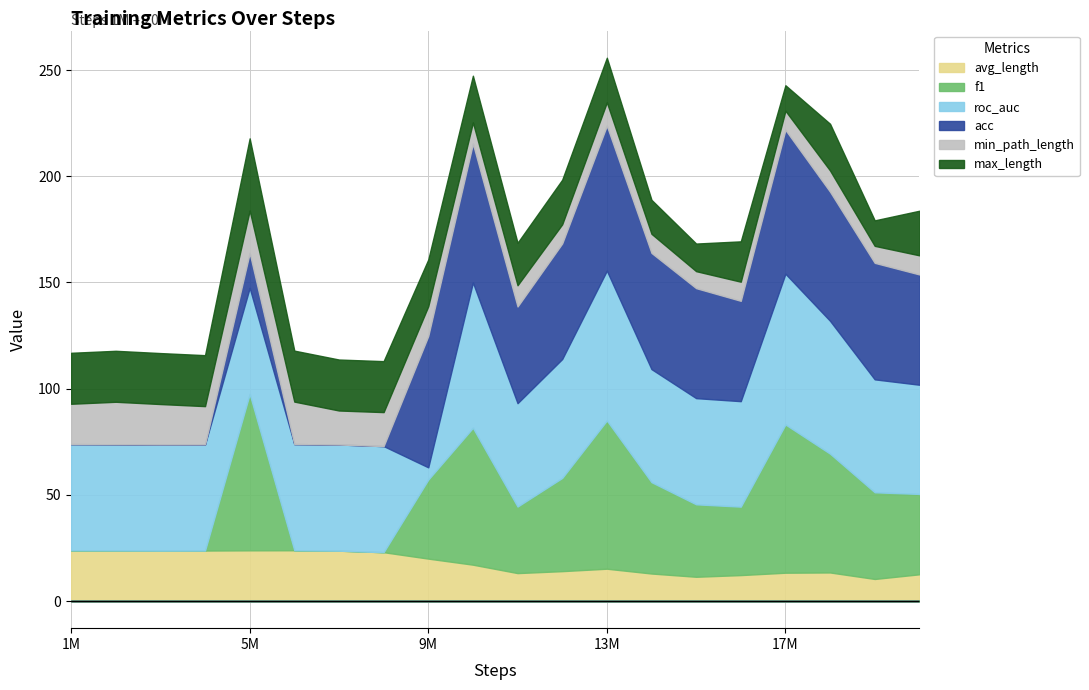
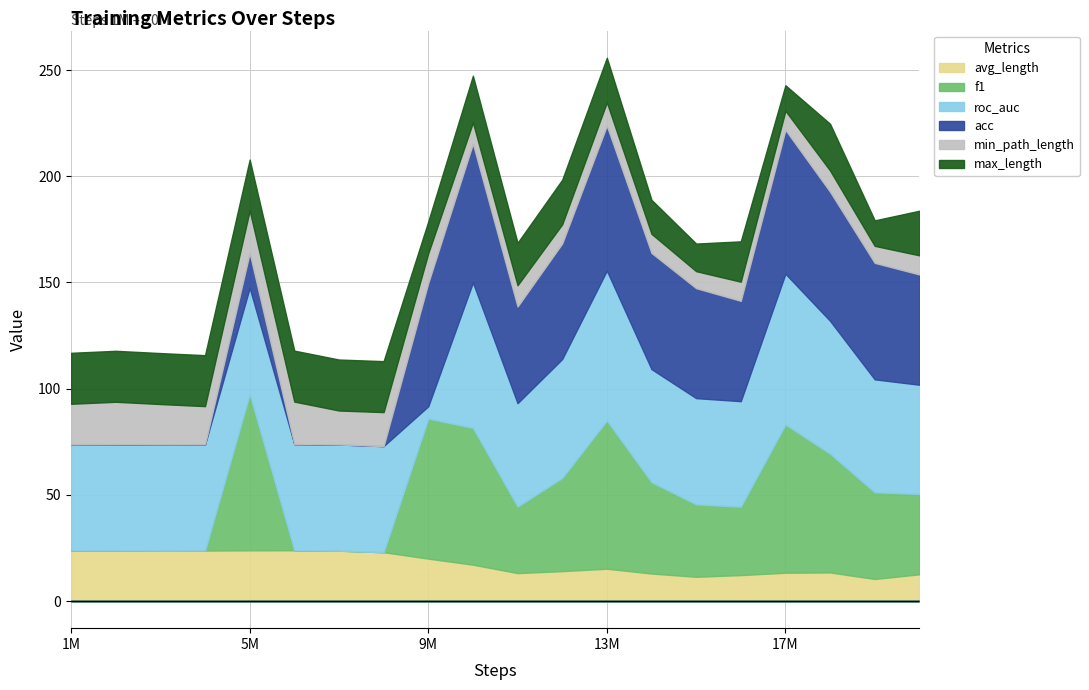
  {
    "f1": {
      "5M": 74,
-     "9M": 37,
+     "9M": 66,
      "13M": 70,
      "17M": 70
    },
    "roc_auc": {
      "5M": 50,
      "9M": 6,
      "13M": 71,
      "17M": 71
    },
    "acc": {
      "5M": 16,
-     "9M": 62,
+     "9M": 58,
      "13M": 68,
      "17M": 68
    },
    "min_path_length": {
      "1M": 19,
      "5M": 20,
      "9M": 14,
      "13M": 11,
      "17M": 9
    },
    "max_length": {
      "1M": 24,
-     "5M": 34,
-     "9M": 22,
+     "5M": 24,
+     "9M": 15,
      "13M": 21,
      "17M": 12
    }
  }
